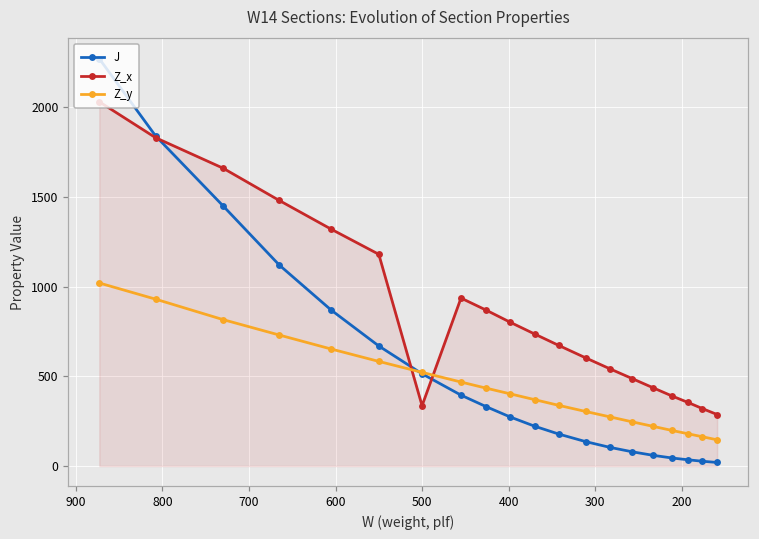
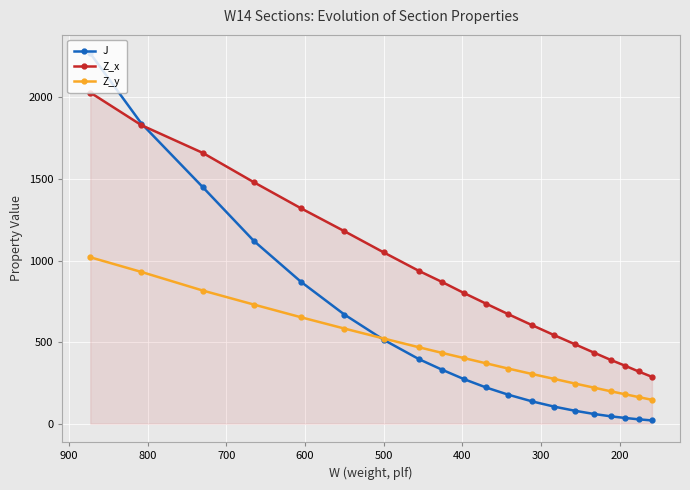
  {
    "Z_x": {
-     "500": 340
+     "500": 1050
    }
  }
